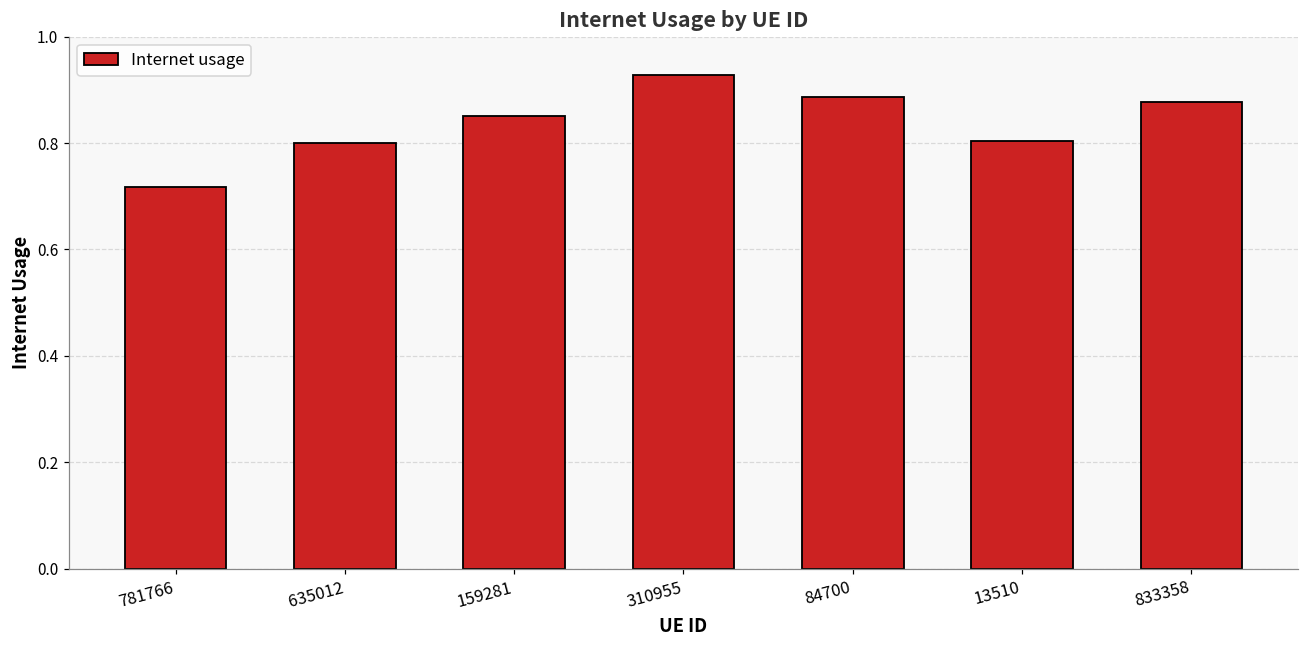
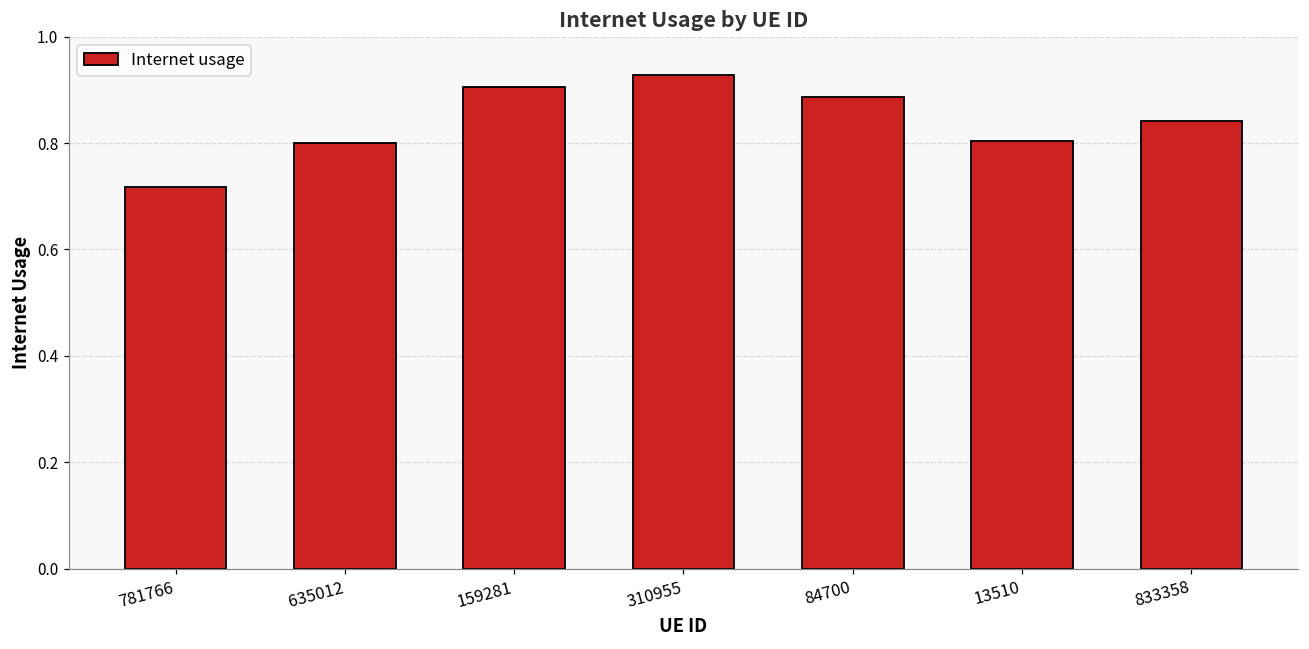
  {
    "781766": 0.72,
    "635012": 0.80,
-   "159281": 0.85,
+   "159281": 0.91,
    "310955": 0.93,
    "84700": 0.89,
    "13510": 0.80,
-   "833358": 0.88
+   "833358": 0.84
  }
